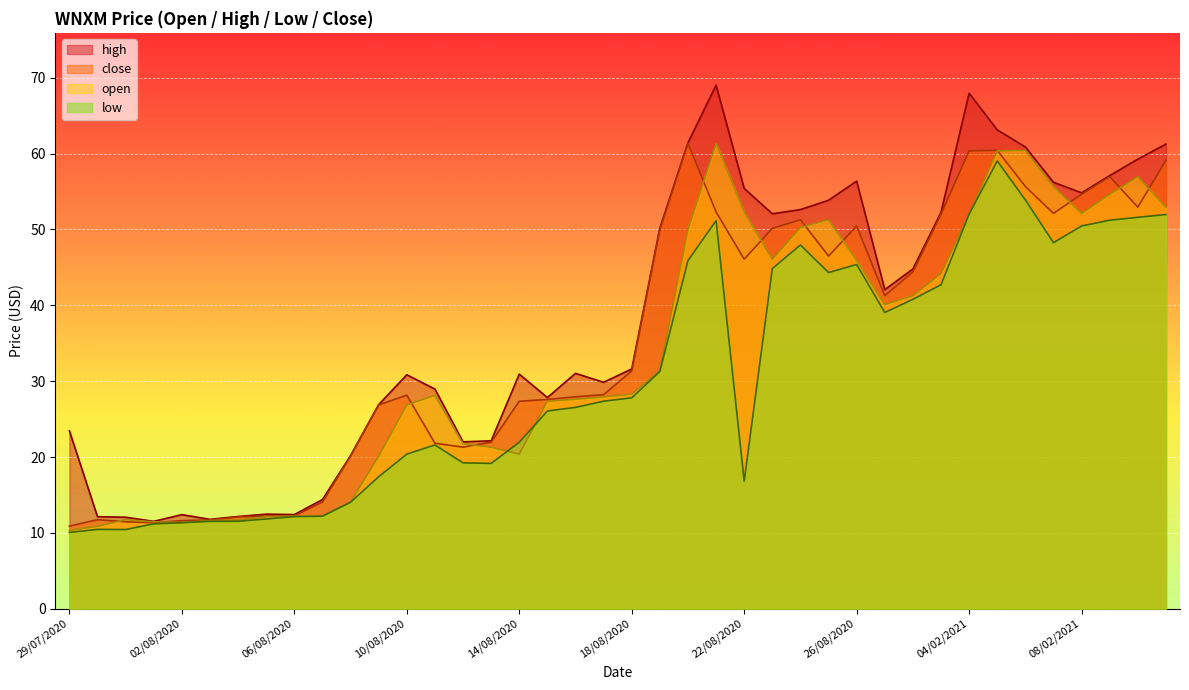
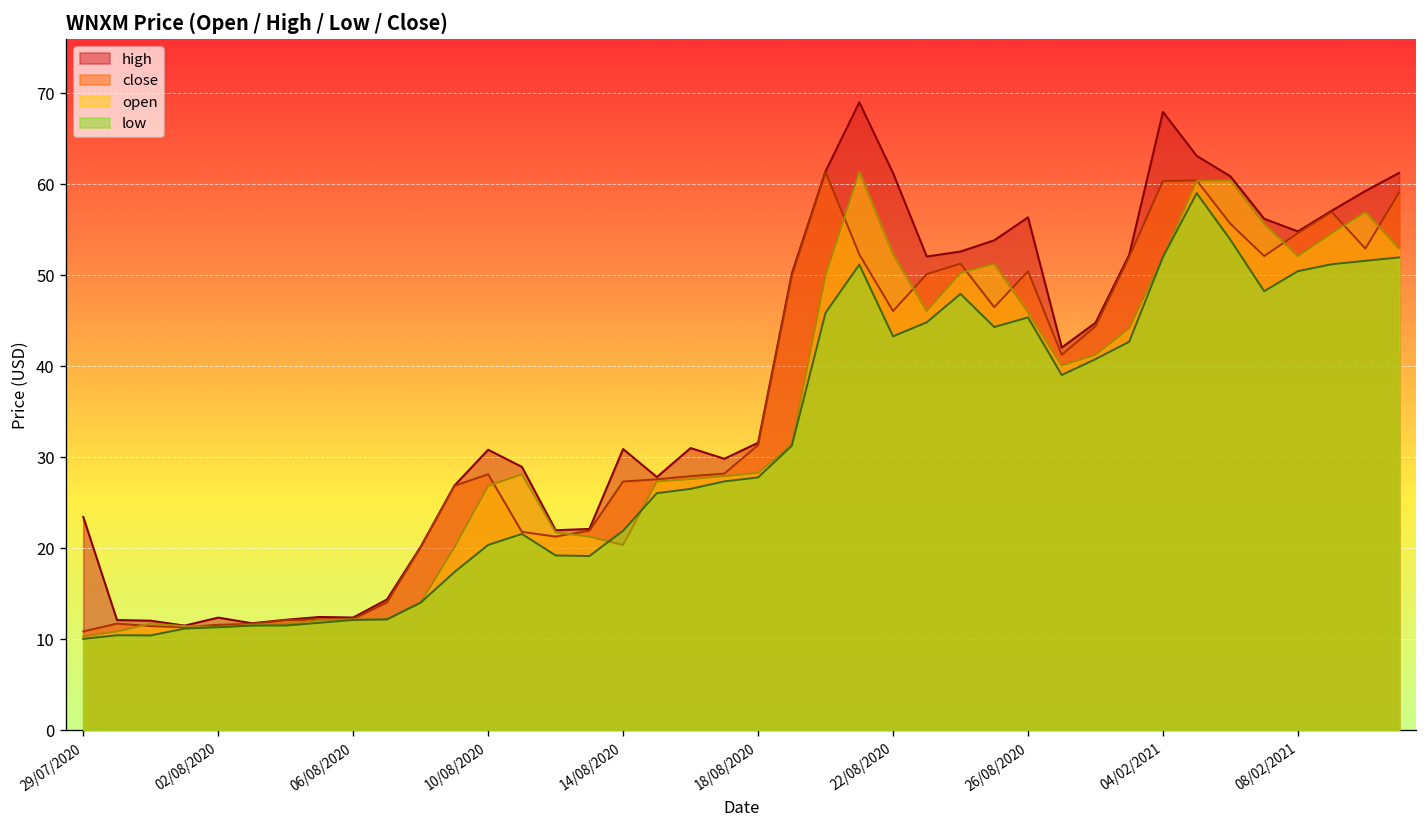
  {
    "high": {
      "29/07/2020": 23,
      "02/08/2020": 12,
      "10/08/2020": 31,
      "14/08/2020": 31,
-     "22/08/2020": 55,
+     "22/08/2020": 61,
      "26/08/2020": 56,
      "04/02/2021": 68
    },
    "close": {
      "29/07/2020": 11,
      "10/08/2020": 28,
      "14/08/2020": 27,
      "22/08/2020": 46,
      "26/08/2020": 50,
      "04/02/2021": 60
    },
    "open": {
      "10/08/2020": 27,
      "14/08/2020": 20,
      "18/08/2020": 28,
      "22/08/2020": 52,
      "26/08/2020": 46,
      "08/02/2021": 52
    },
    "low": {
      "10/08/2020": 20,
      "14/08/2020": 22,
      "18/08/2020": 28,
-     "22/08/2020": 17,
+     "22/08/2020": 43,
      "26/08/2020": 45,
      "08/02/2021": 50
    }
  }
